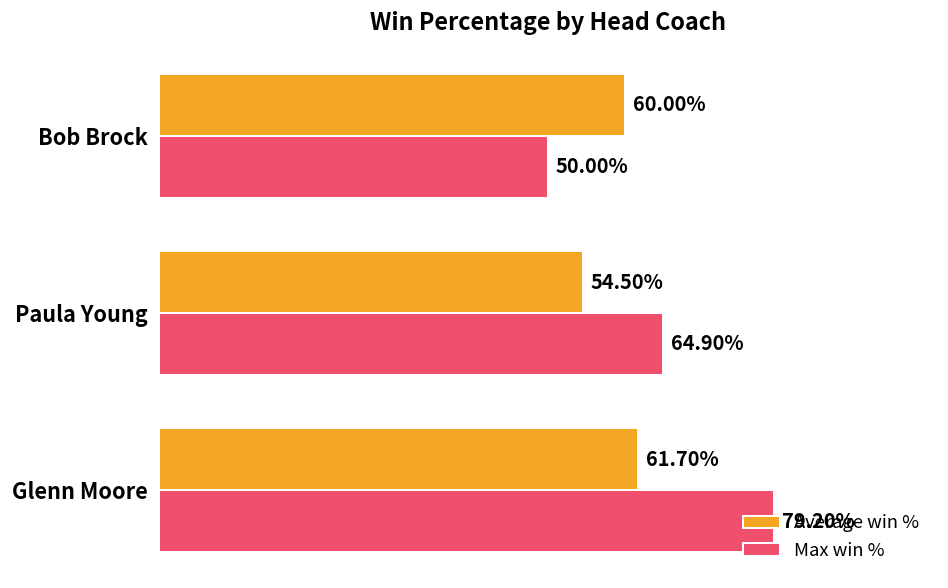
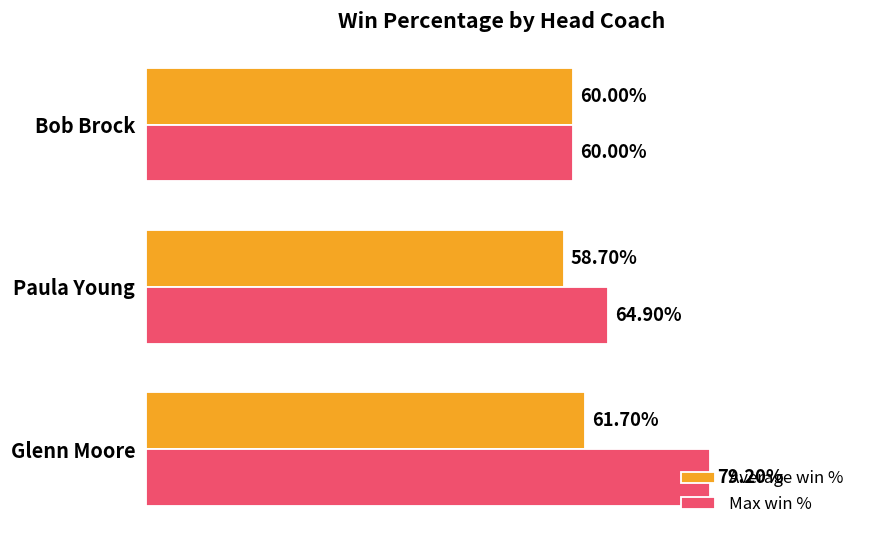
  {
    "Average win %": {
      "Bob Brock": "60.00%",
-     "Paula Young": "54.50%",
+     "Paula Young": "58.70%",
      "Glenn Moore": "61.70%"
    },
    "Max win %": {
-     "Bob Brock": "50.00%",
+     "Bob Brock": "60.00%",
      "Paula Young": "64.90%",
      "Glenn Moore": "79.20%"
    }
  }
